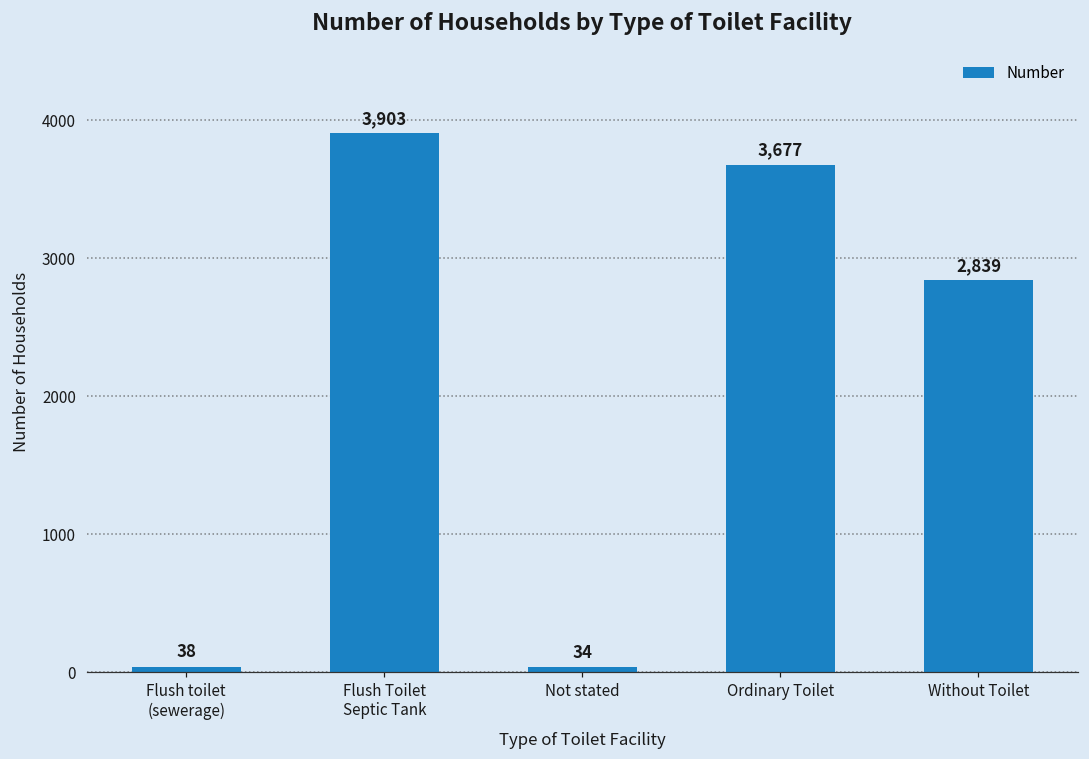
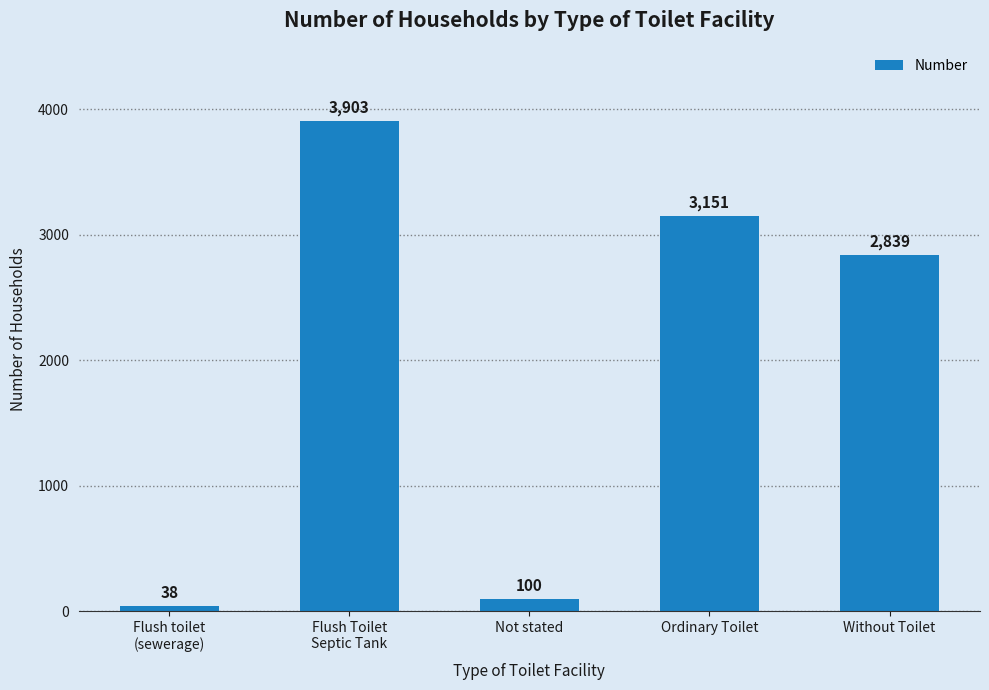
  {
    "Flush toilet (sewerage)": "38",
    "Flush Toilet Septic Tank": "3,903",
-   "Not stated": "34",
-   "Ordinary Toilet": "3,677",
+   "Not stated": "100",
+   "Ordinary Toilet": "3,151",
    "Without Toilet": "2,839"
  }
